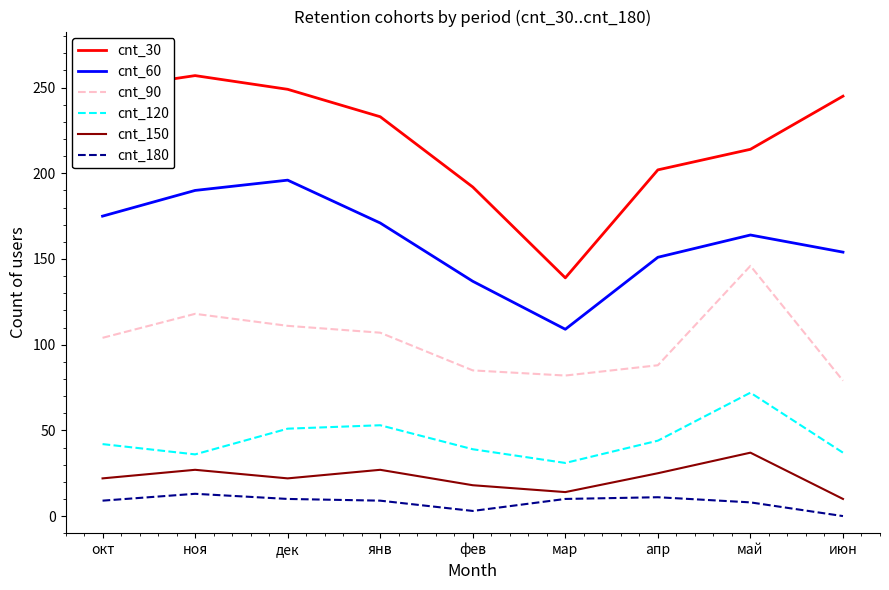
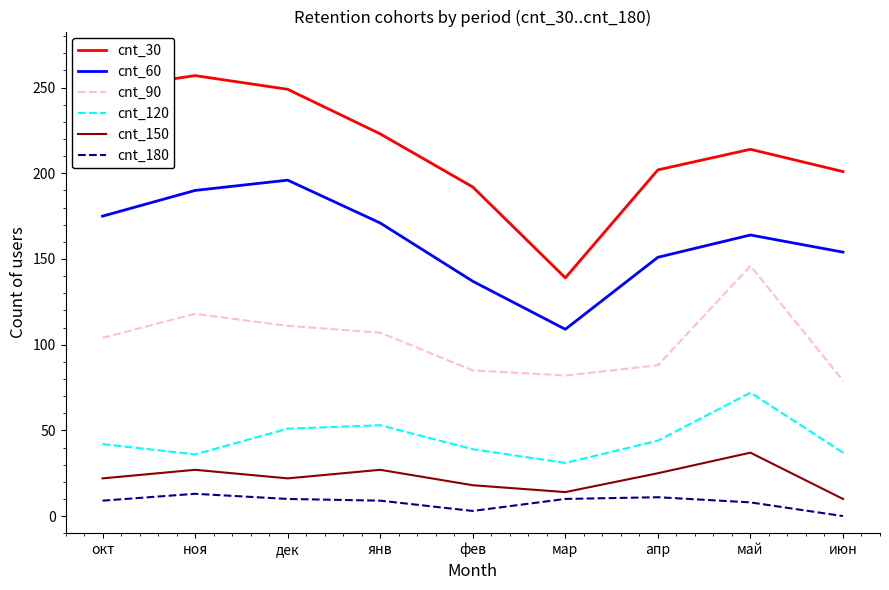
  {
    "cnt_30": {
      "ноя": 257,
      "дек": 249,
-     "янв": 233,
+     "янв": 223,
      "фев": 192,
      "мар": 139,
      "апр": 202,
      "май": 214,
-     "июн": 245
+     "июн": 201
    },
    "cnt_60": {
      "окт": 175,
      "ноя": 190,
      "дек": 196,
      "янв": 171,
      "фев": 137,
      "мар": 109,
      "апр": 151,
      "май": 164,
      "июн": 154
    },
    "cnt_90": {
      "окт": 104,
      "ноя": 118,
      "дек": 111,
      "янв": 107,
      "фев": 85,
      "мар": 82,
      "апр": 88,
      "май": 146,
      "июн": 79
    },
    "cnt_120": {
      "окт": 42,
      "ноя": 36,
      "дек": 51,
      "янв": 53,
      "фев": 39,
      "мар": 31,
      "апр": 44,
      "май": 72,
      "июн": 37
    },
    "cnt_150": {
      "окт": 22,
      "ноя": 27,
      "дек": 22,
      "янв": 27,
      "фев": 18,
      "мар": 14,
      "апр": 25,
      "май": 37,
      "июн": 10
    },
    "cnt_180": {
      "окт": 9,
      "ноя": 13,
      "дек": 10,
      "янв": 9,
      "фев": 3,
      "мар": 10,
      "апр": 11,
      "май": 8,
      "июн": 0
    }
  }
